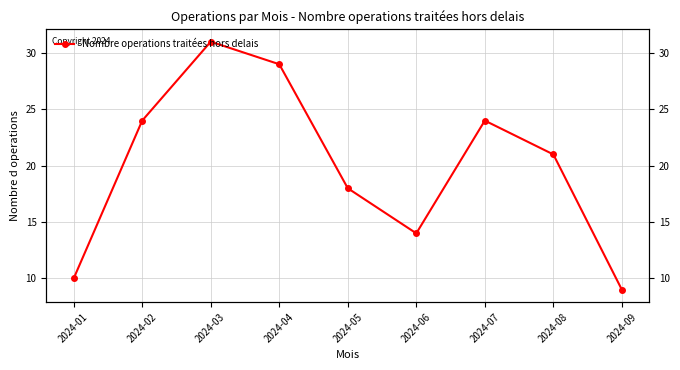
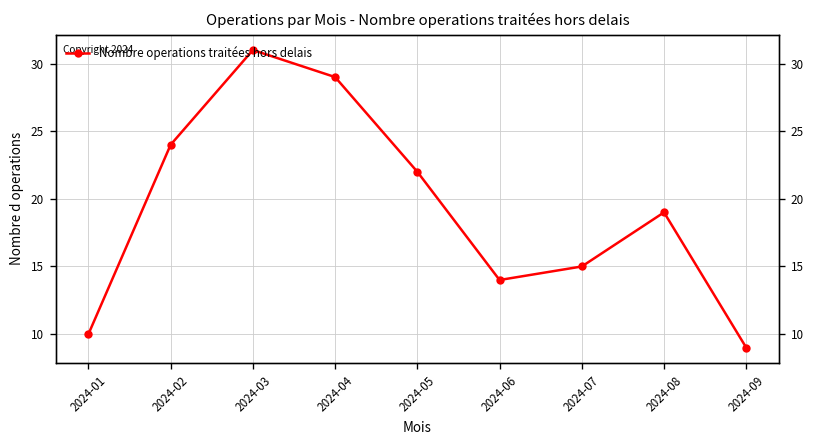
  {
    "2024-01": 10,
    "2024-02": 24,
    "2024-03": 31,
    "2024-04": 29,
-   "2024-05": 18,
+   "2024-05": 22,
    "2024-06": 14,
-   "2024-07": 24,
-   "2024-08": 21,
+   "2024-07": 15,
+   "2024-08": 19,
    "2024-09": 9
  }
